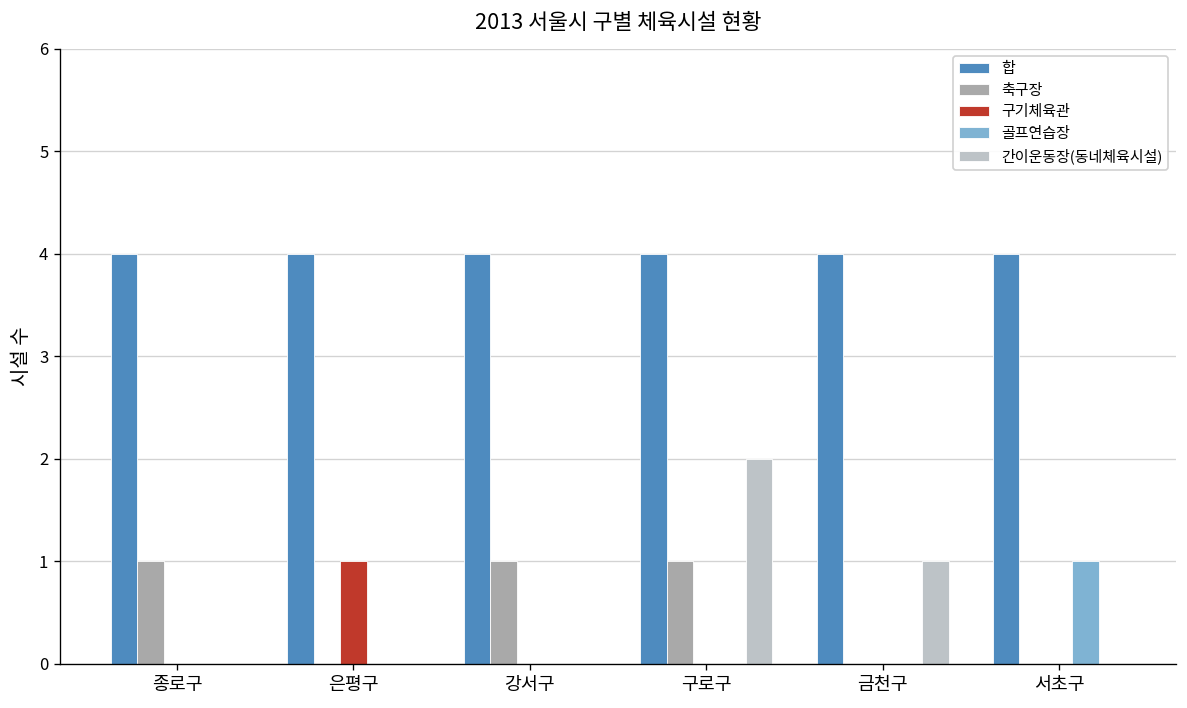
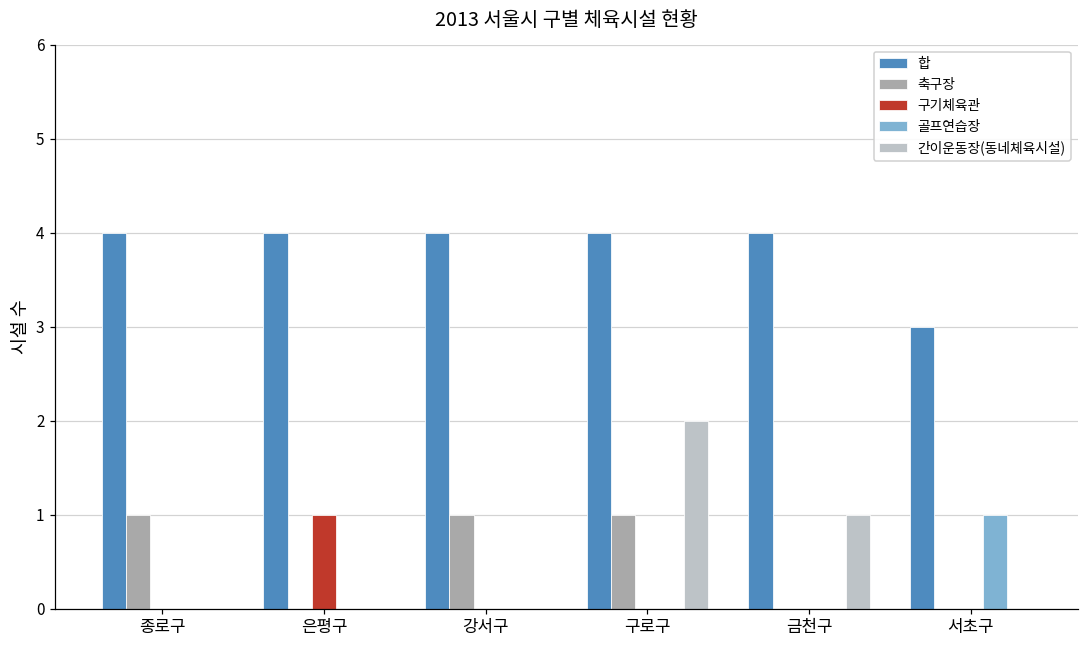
  {
    "합": {
      "종로구": 4,
      "은평구": 4,
      "강서구": 4,
      "구로구": 4,
      "금천구": 4,
-     "서초구": 4
+     "서초구": 3
    },
    "구기체육관": {
      "종로구": 0,
      "은평구": 1,
      "강서구": 0,
      "구로구": 0,
      "금천구": 0,
      "서초구": 0
    },
    "골프연습장": {
      "종로구": 0,
      "은평구": 0,
      "강서구": 0,
      "구로구": 0,
      "금천구": 0,
      "서초구": 1
    }
  }
